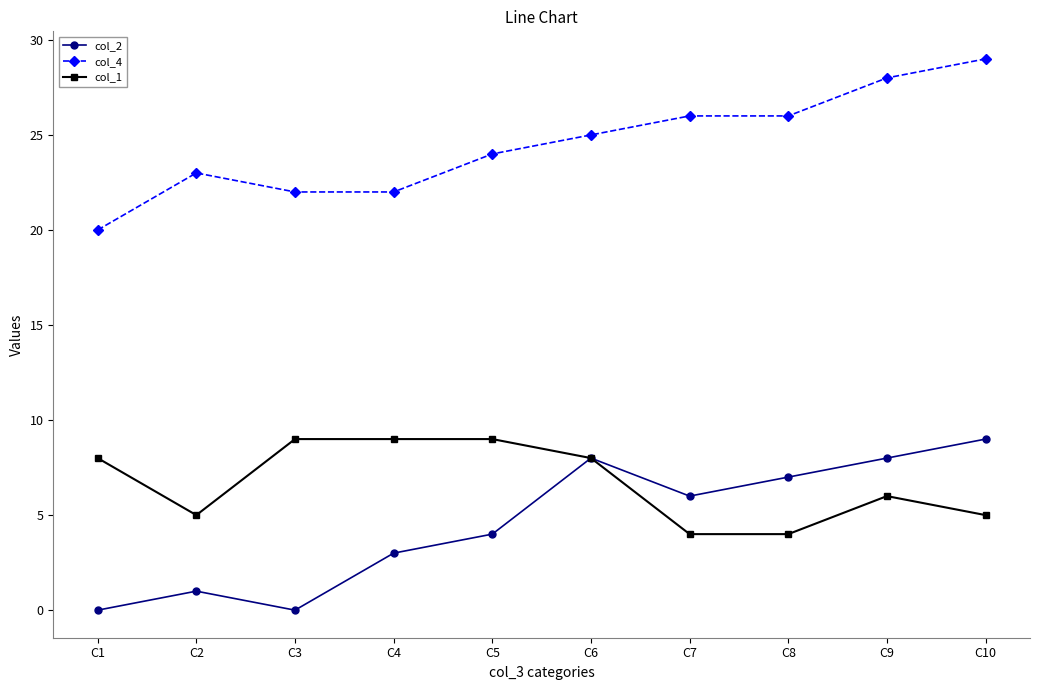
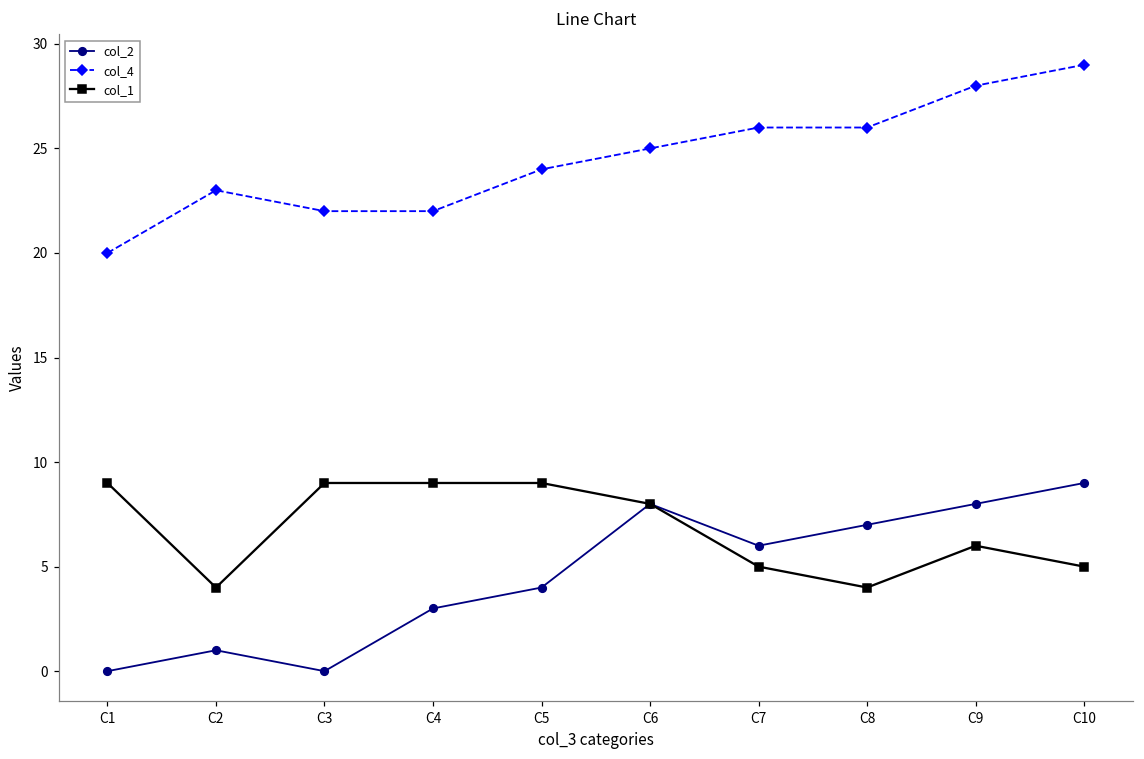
  {
    "col_2": {
      "C1": 0,
      "C2": 1,
      "C3": 0,
      "C4": 3,
      "C5": 4,
      "C7": 6,
      "C8": 7,
      "C9": 8,
      "C10": 9
    },
    "col_4": {
      "C1": 20,
      "C2": 23,
      "C3": 22,
      "C4": 22,
      "C5": 24,
      "C6": 25,
      "C7": 26,
      "C8": 26,
      "C9": 28,
      "C10": 29
    },
    "col_1": {
-     "C1": 8,
-     "C2": 5,
+     "C1": 9,
+     "C2": 4,
      "C3": 9,
      "C4": 9,
      "C5": 9,
-     "C7": 4,
+     "C7": 5,
      "C8": 4,
      "C9": 6,
      "C10": 5
    }
  }
